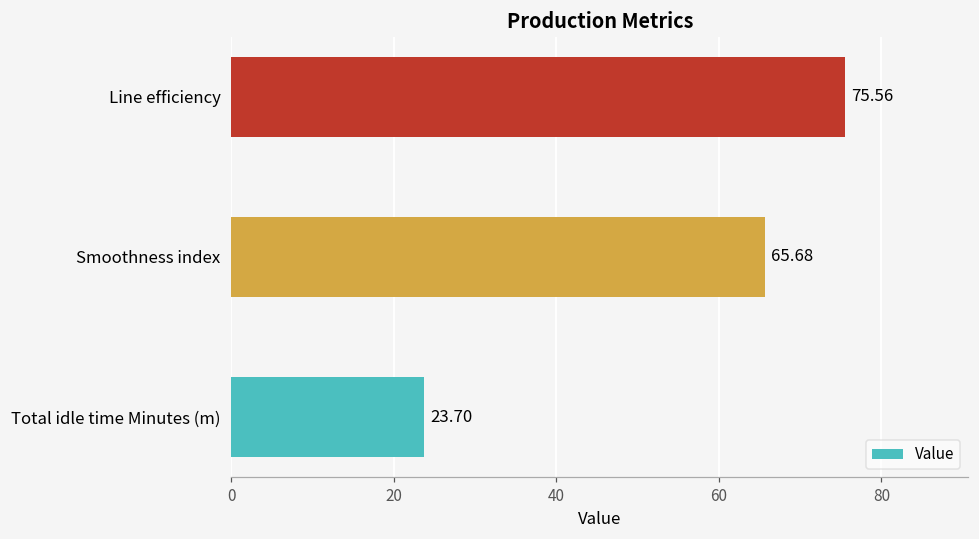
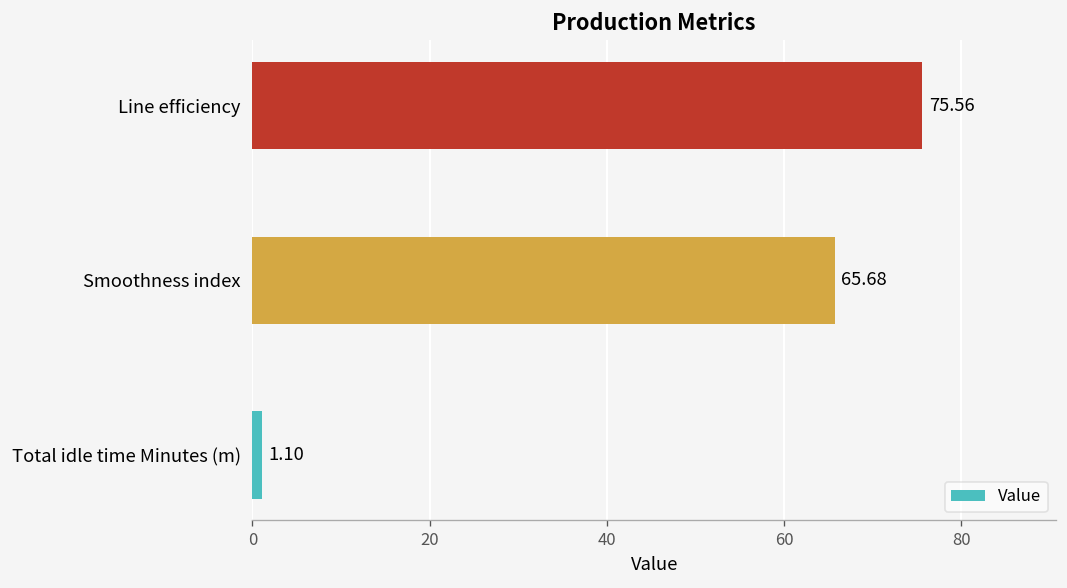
  {
    "Line efficiency": 75.56,
    "Smoothness index": 65.68,
-   "Total idle time Minutes (m)": 23.70
+   "Total idle time Minutes (m)": 1.10
  }
